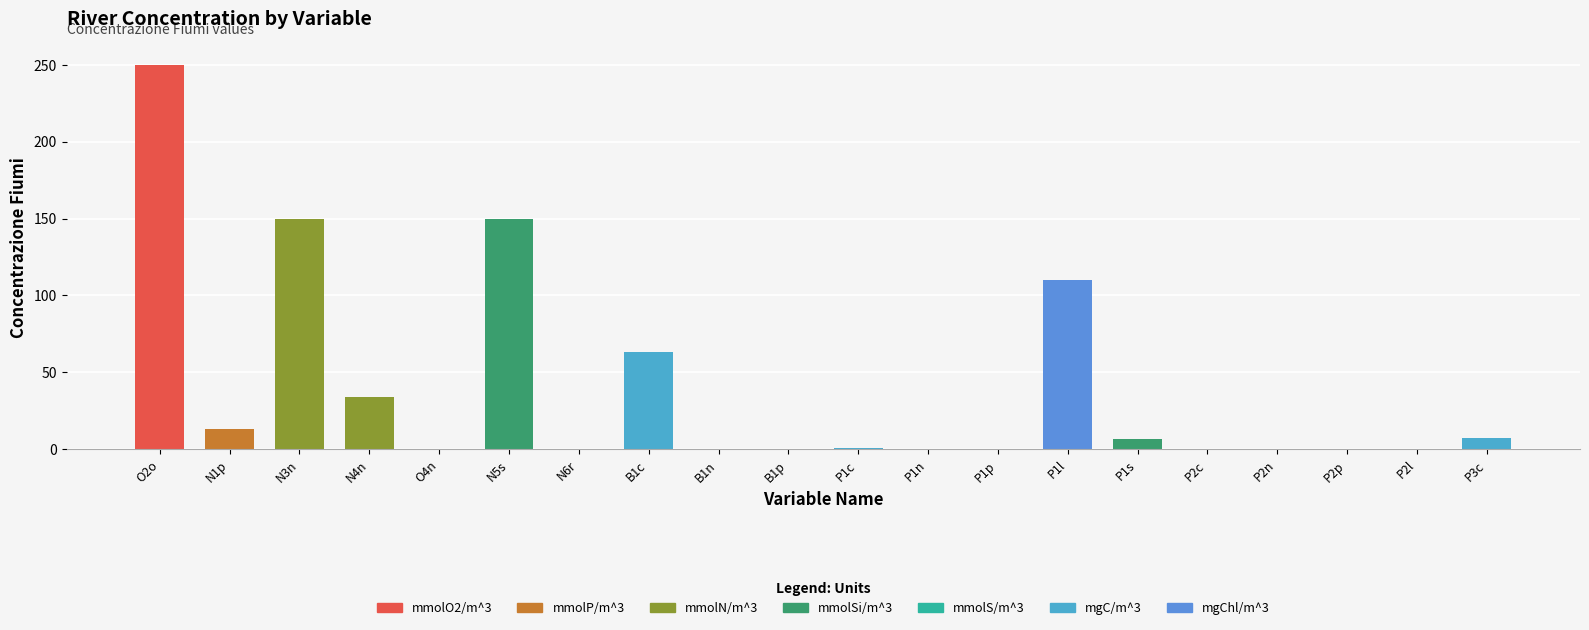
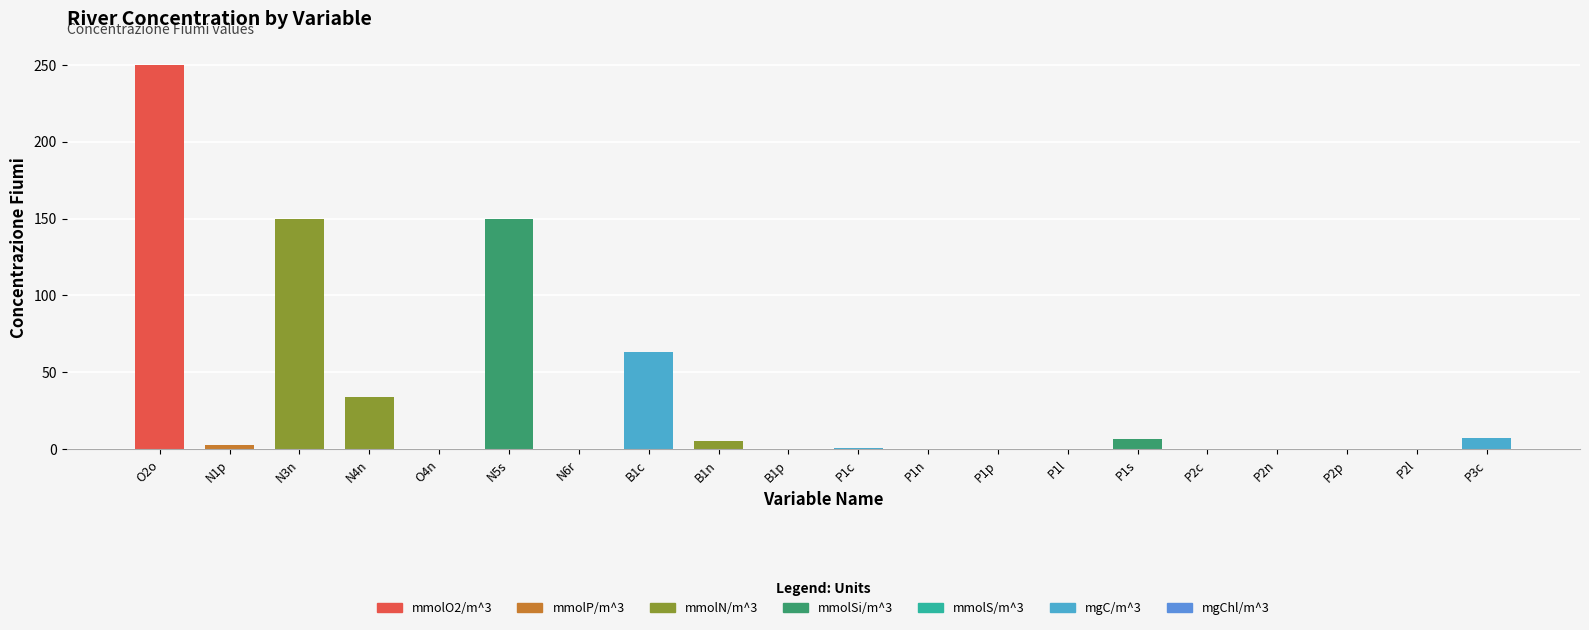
  {
    "O2o": 250,
-   "N1p": 13,
+   "N1p": 3,
    "N3n": 150,
    "N4n": 34,
    "O4n": 0,
    "N5s": 150,
    "N6r": 0,
    "B1c": 63,
-   "B1n": 0,
-   "P1l": 110,
+   "B1n": 5,
+   "P1l": 0,
    "P1s": 7,
    "P3c": 7
  }
